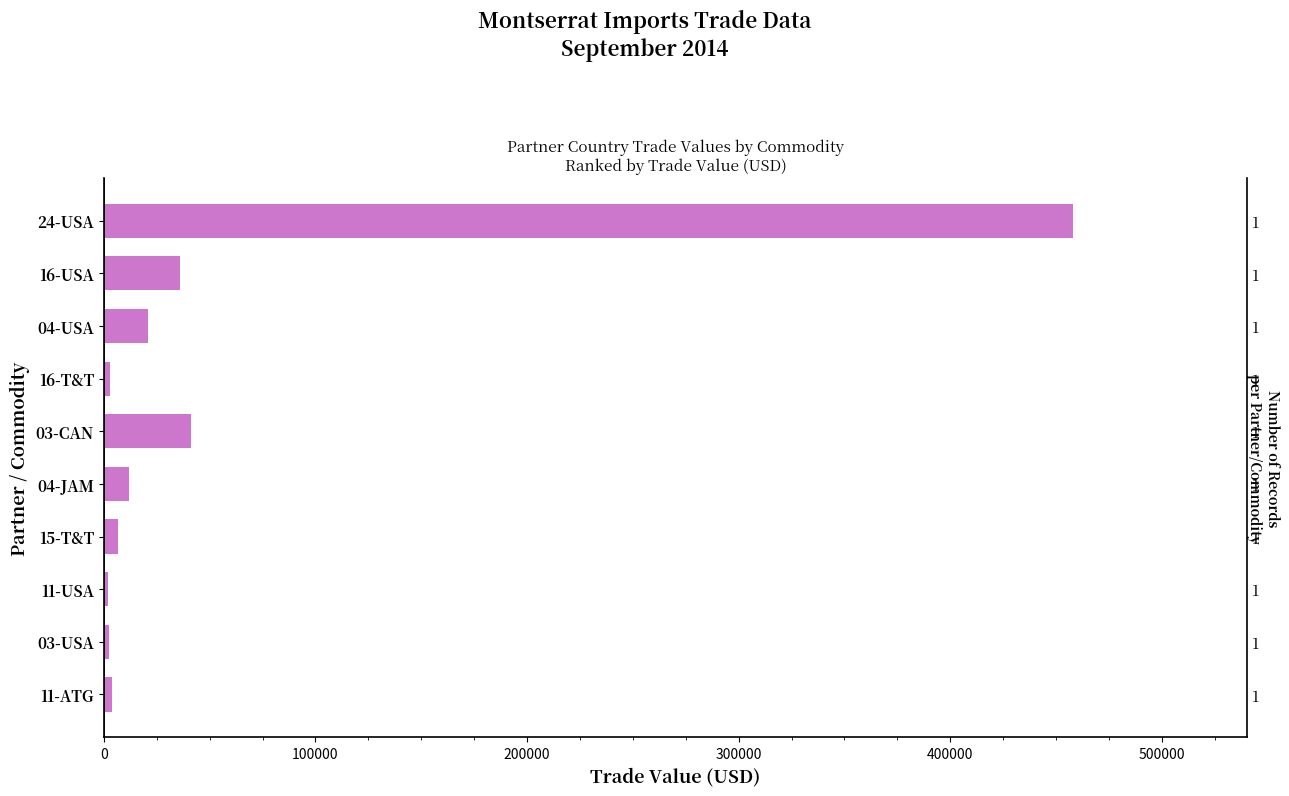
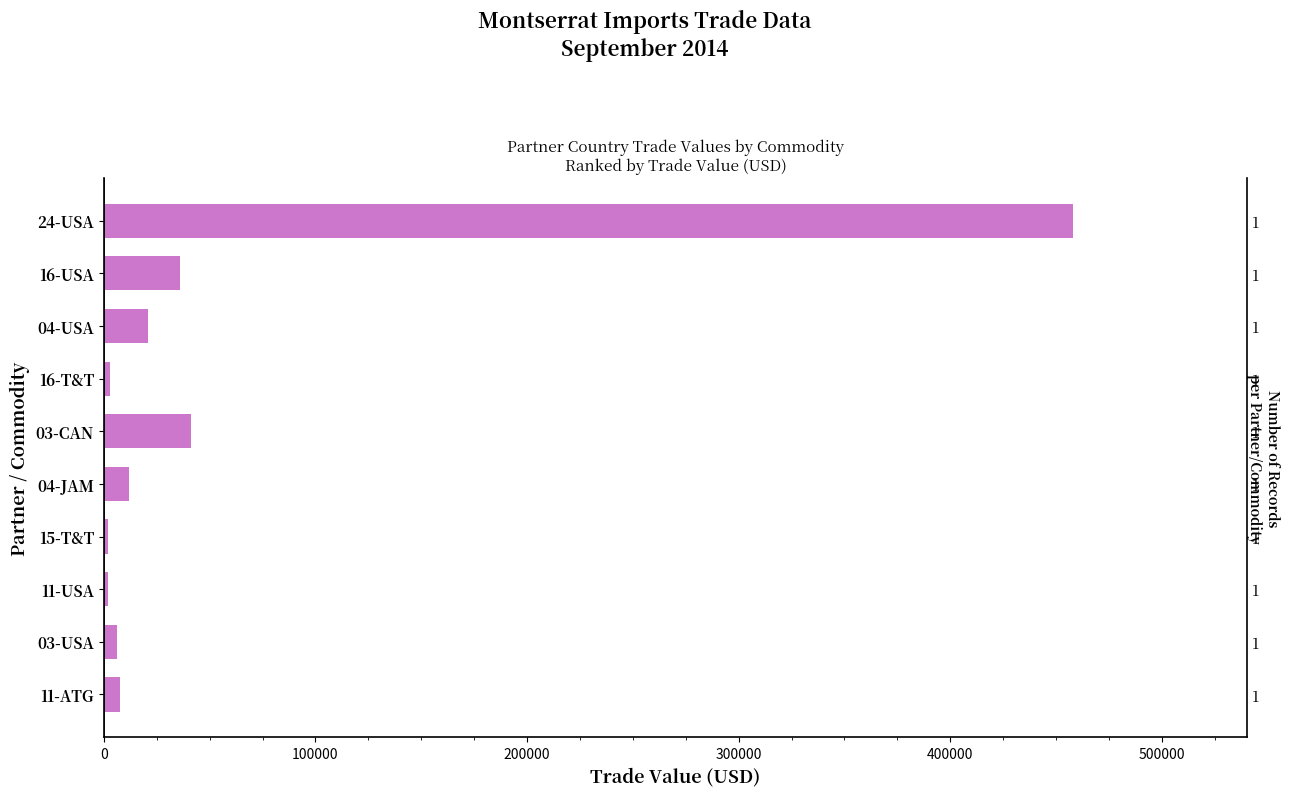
  {
    "24-USA": 458000,
    "16-USA": 36000,
    "04-USA": 21000,
    "16-T&T": 3000,
    "03-CAN": 41000,
    "04-JAM": 12000,
-   "15-T&T": 7000,
+   "15-T&T": 2000,
    "11-USA": 2000,
-   "03-USA": 2000,
-   "11-ATG": 4000
+   "03-USA": 6000,
+   "11-ATG": 8000
  }
